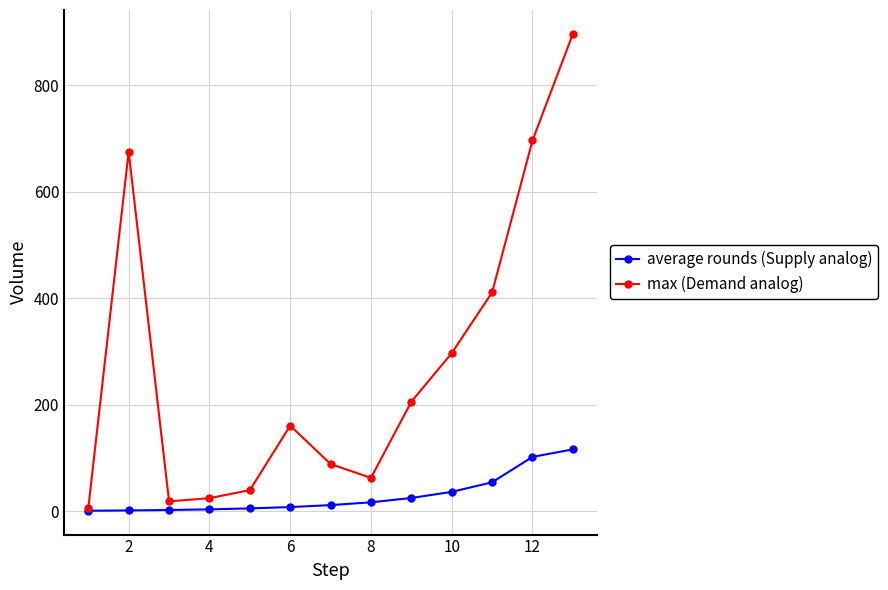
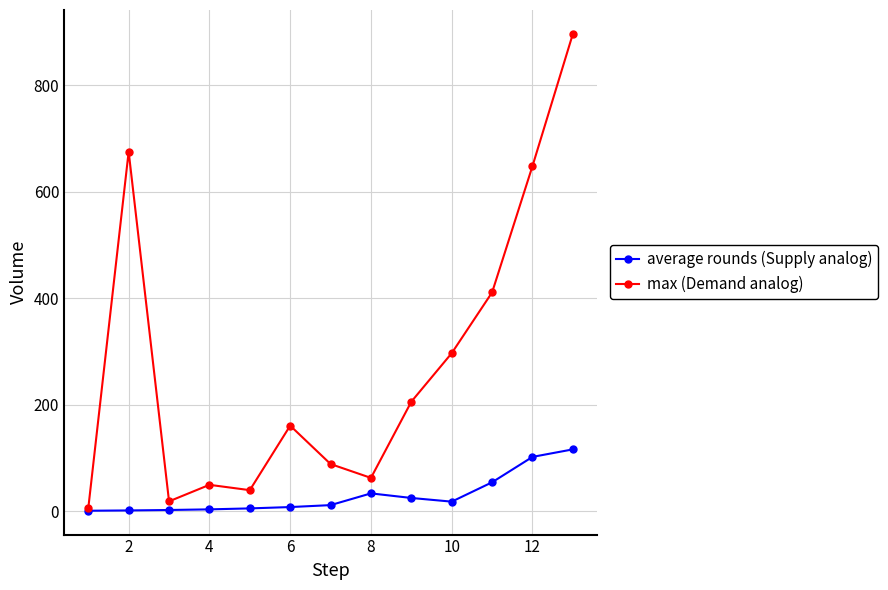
  {
    "average rounds (Supply analog)": {
      "2": 0,
      "4": 0,
      "6": 10,
-     "8": 20,
-     "10": 40,
+     "8": 30,
+     "10": 20,
      "12": 100
    },
    "max (Demand analog)": {
      "2": 680,
-     "4": 30,
+     "4": 50,
      "6": 160,
      "8": 60,
      "10": 300,
-     "12": 700
+     "12": 650
    }
  }
